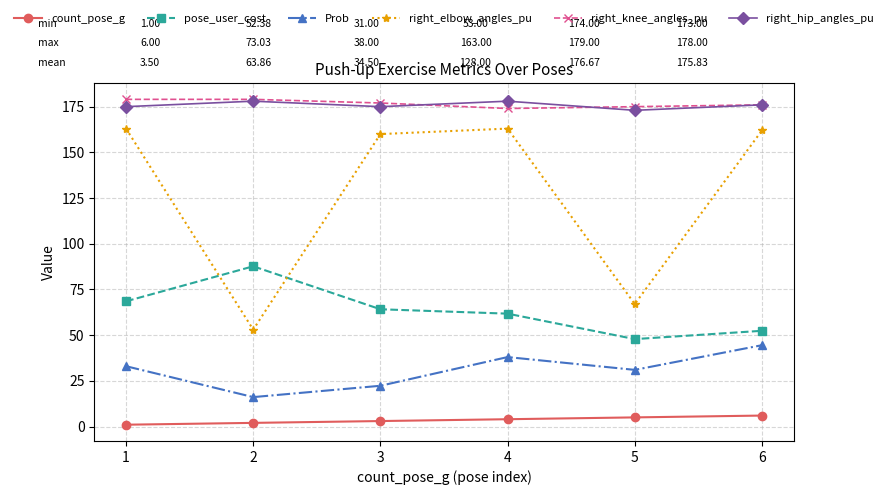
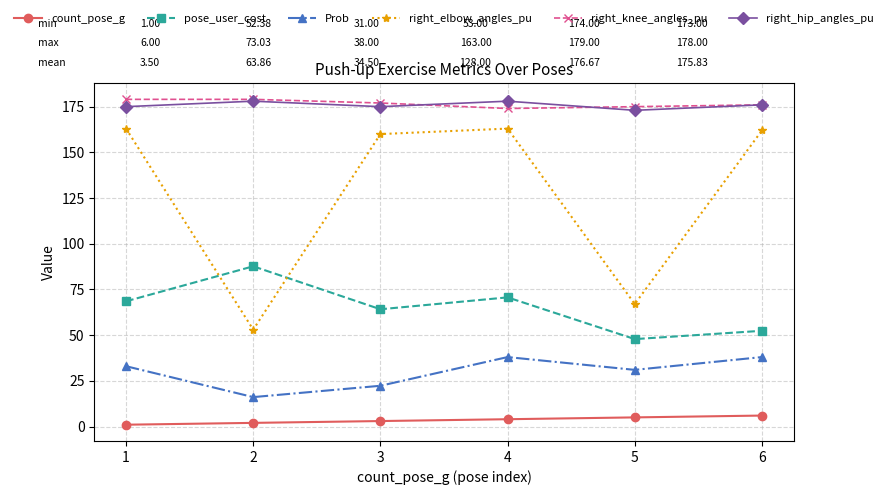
  {
    "pose_user_cost": {
      "1": 69,
      "2": 88,
      "3": 64,
-     "4": 62,
+     "4": 71,
      "5": 48,
      "6": 52
    },
    "Prob": {
      "1": 33,
      "2": 16,
      "3": 22,
      "4": 38,
      "5": 31,
-     "6": 45
+     "6": 38
    },
    "right_elbow_angles_pu": {
      "1": 163,
      "2": 53,
      "3": 160,
      "4": 163,
      "5": 67,
      "6": 162
    },
    "right_hip_angles_pu": {
      "1": 175,
      "3": 175,
      "4": 178,
      "5": 173
    }
  }
